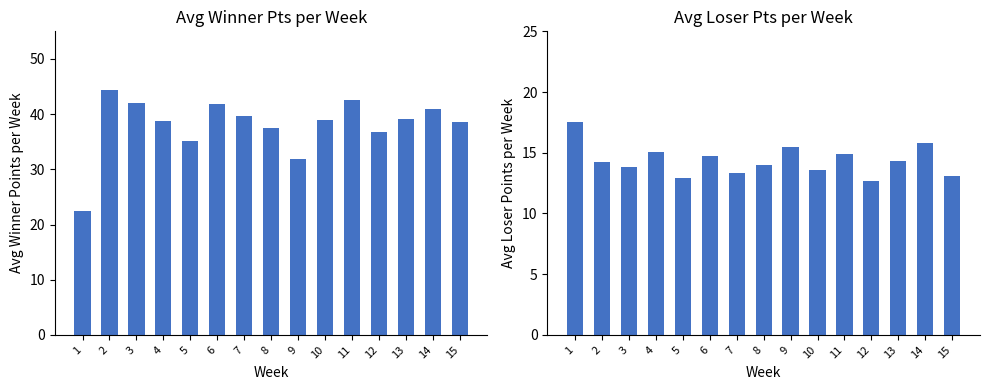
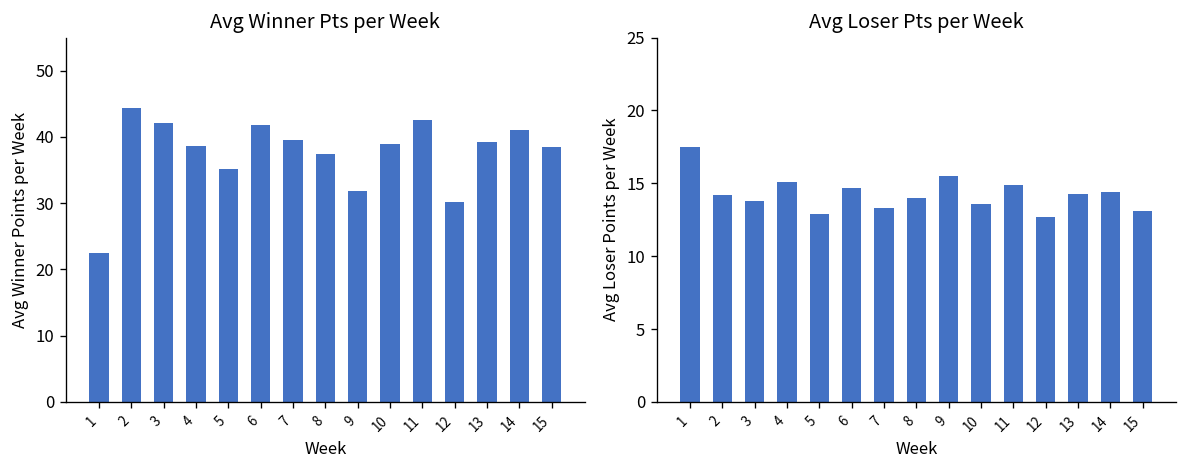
  {
    "Avg Winner Pts per Week": {
      "1": 23,
      "2": 44,
      "3": 42,
      "4": 39,
      "5": 35,
      "6": 42,
      "7": 40,
      "8": 37,
      "9": 32,
      "10": 39,
      "11": 43,
-     "12": 37,
+     "12": 30,
      "13": 39,
      "14": 41,
      "15": 39
    },
    "Avg Loser Pts per Week": {
      "1": 17.5,
      "2": 14.2,
      "3": 13.8,
      "4": 15.1,
      "5": 12.9,
      "6": 14.7,
      "7": 13.3,
      "8": 14.0,
      "9": 15.5,
      "10": 13.6,
      "11": 14.9,
      "12": 12.7,
      "13": 14.3,
-     "14": 15.8,
+     "14": 14.4,
      "15": 13.1
    }
  }
